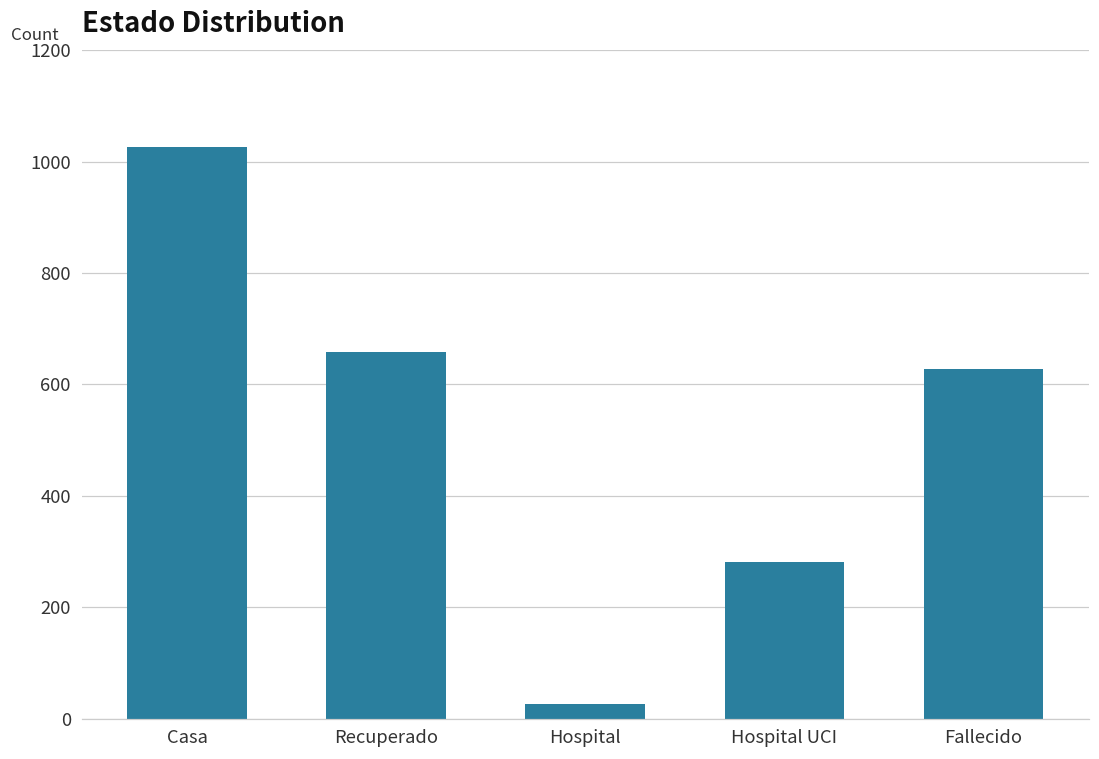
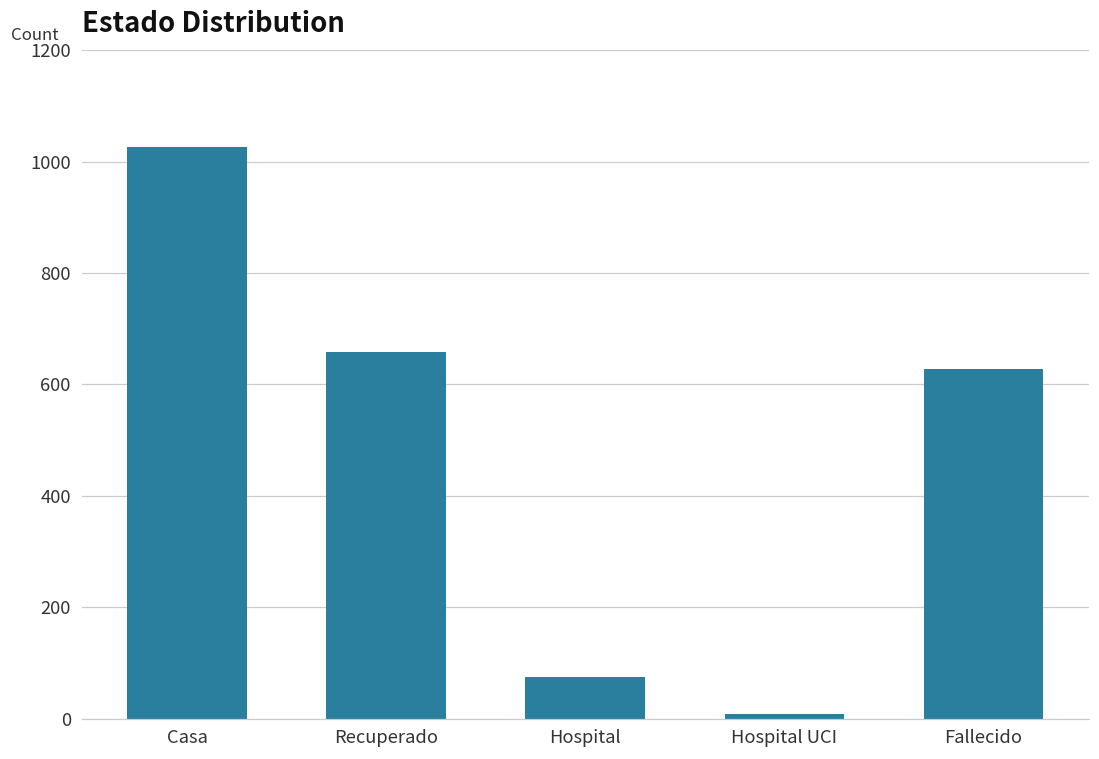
  {
    "Casa": 1030,
    "Recuperado": 660,
-   "Hospital": 30,
-   "Hospital UCI": 280,
+   "Hospital": 70,
+   "Hospital UCI": 10,
    "Fallecido": 630
  }
